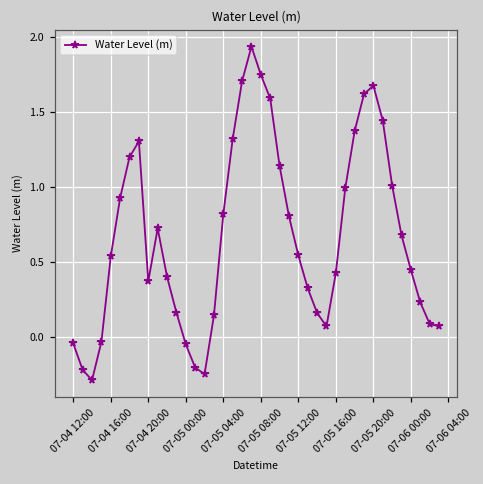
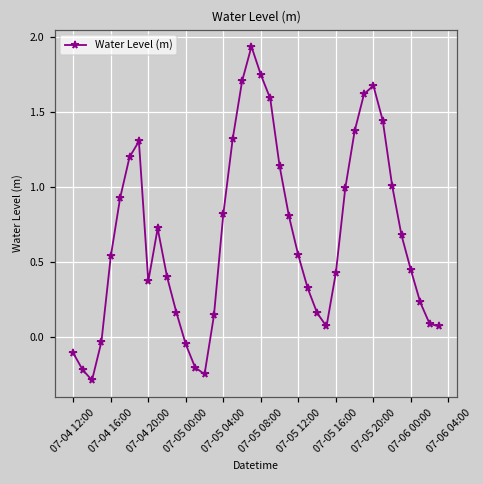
  {
-   "07-04 12:00": -0.04,
+   "07-04 12:00": -0.10,
    "07-04 16:00": 0.54,
    "07-04 20:00": 0.37,
    "07-05 00:00": -0.05,
    "07-05 04:00": 0.82,
    "07-05 08:00": 1.75,
    "07-05 12:00": 0.54,
    "07-05 16:00": 0.43,
    "07-05 20:00": 1.68,
    "07-06 00:00": 0.45
  }
